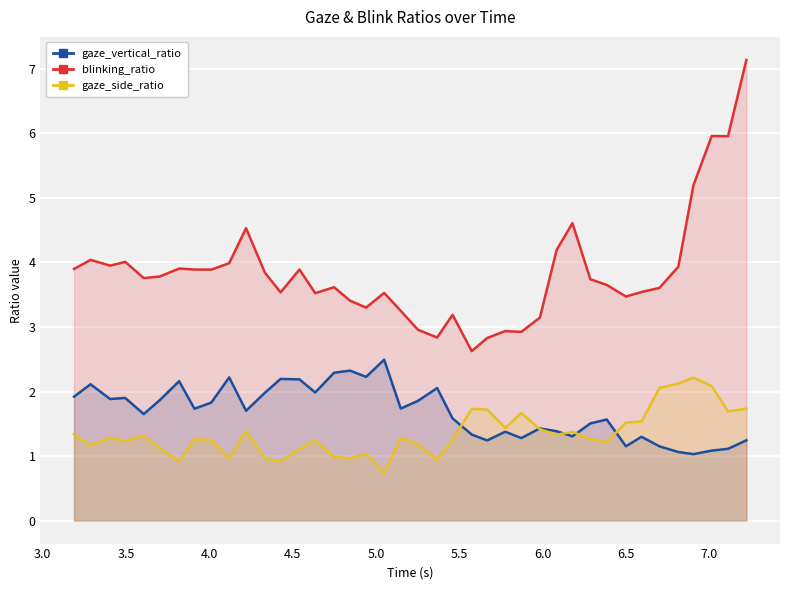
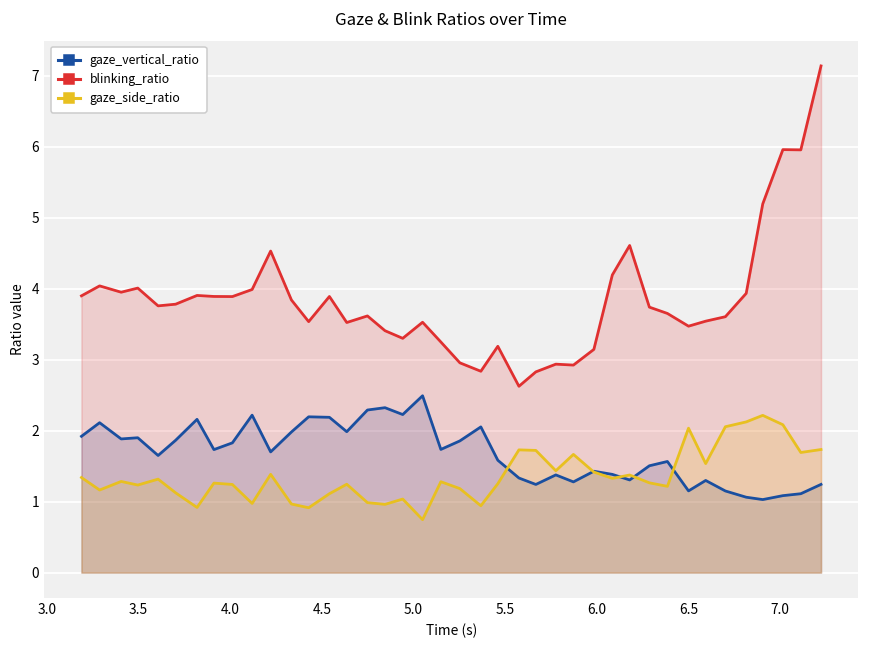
  {
    "gaze_vertical_ratio": {
      "6.5": 1.2
    },
    "blinking_ratio": {
      "6.5": 3.5
    },
    "gaze_side_ratio": {
-     "6.5": 1.5
+     "6.5": 2.0
    }
  }
